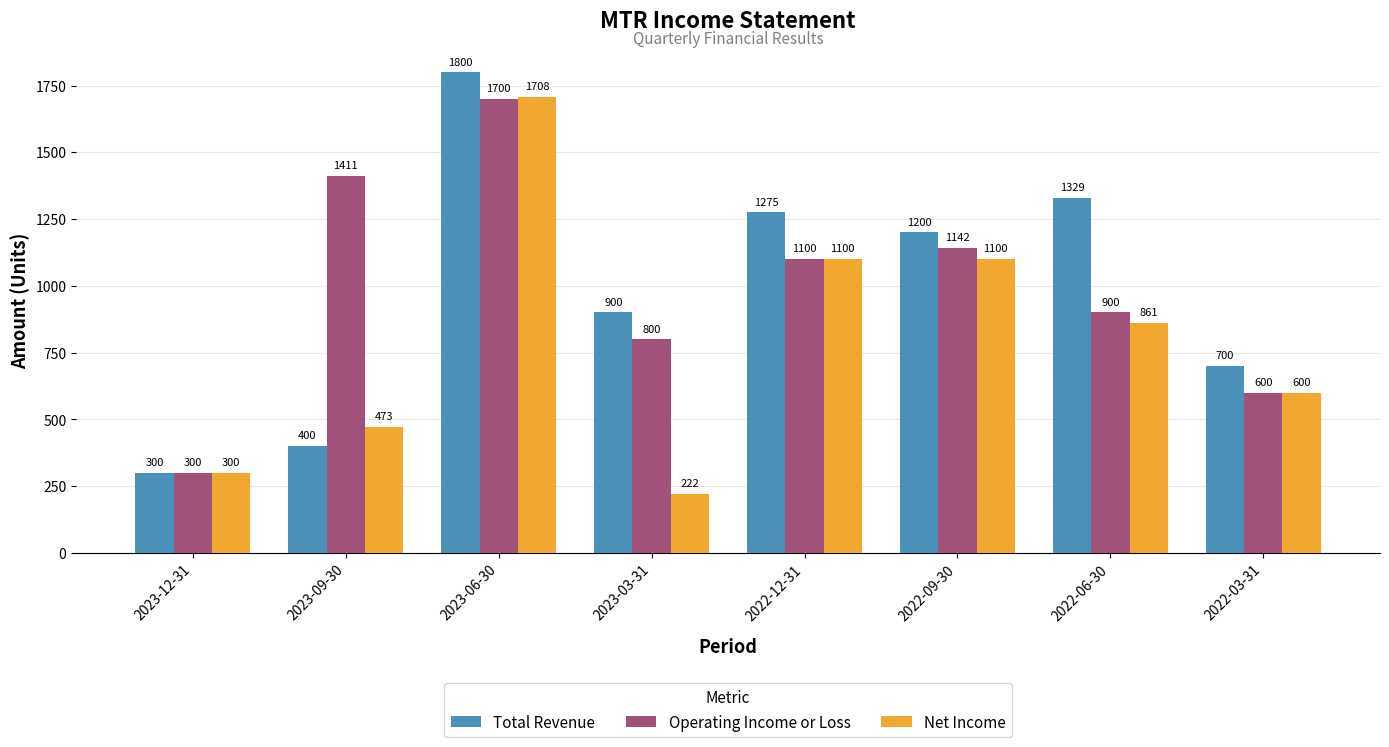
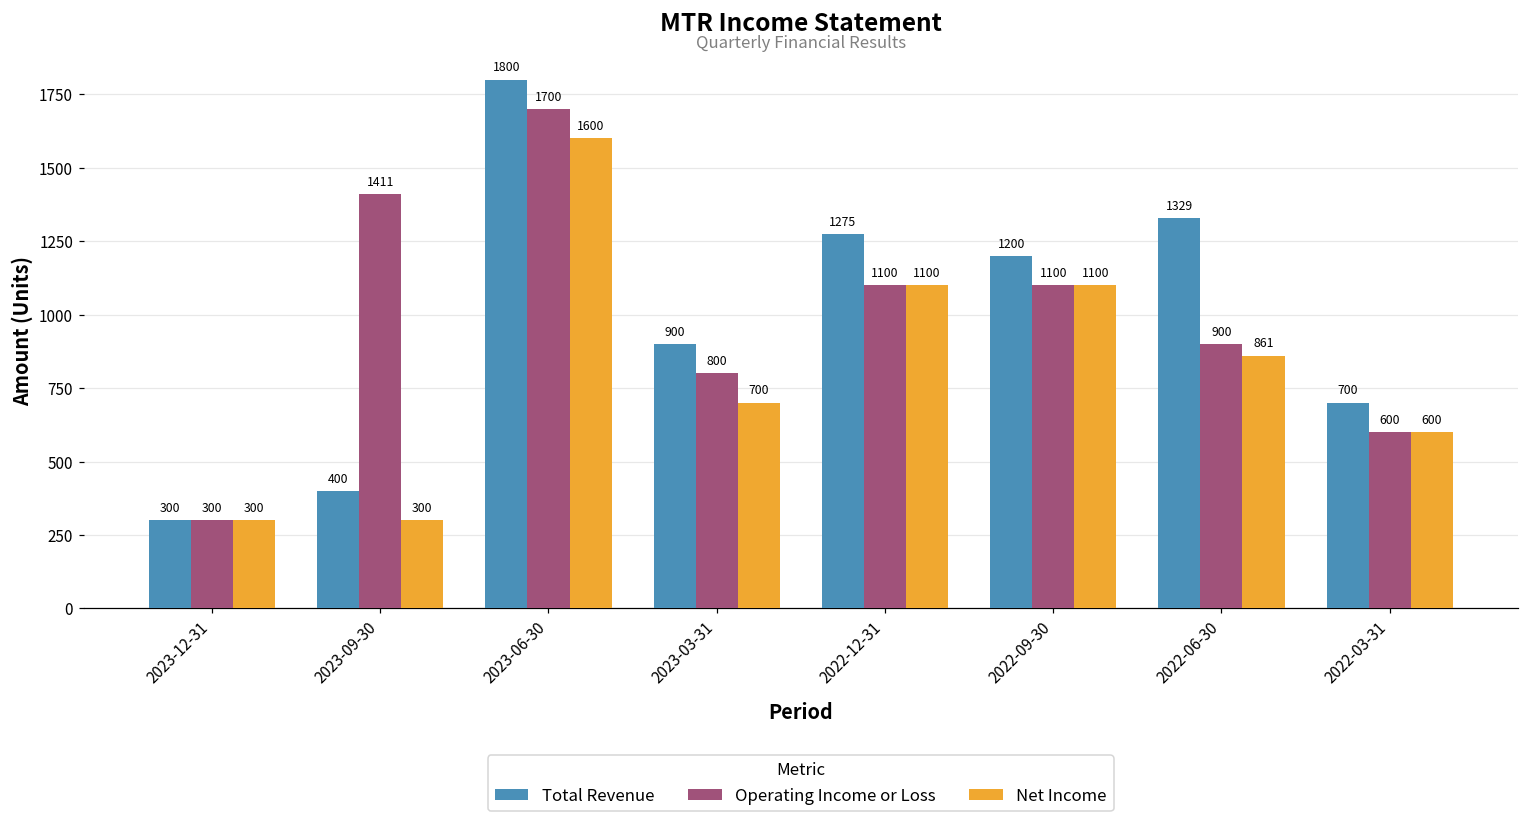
  {
    "Total Revenue": {
      "2023-12-31": 300,
      "2023-09-30": 400,
      "2023-06-30": 1800,
      "2023-03-31": 900,
      "2022-12-31": 1275,
      "2022-09-30": 1200,
      "2022-06-30": 1329,
      "2022-03-31": 700
    },
    "Operating Income or Loss": {
      "2023-12-31": 300,
      "2023-09-30": 1411,
      "2023-06-30": 1700,
      "2023-03-31": 800,
      "2022-12-31": 1100,
-     "2022-09-30": 1142,
+     "2022-09-30": 1100,
      "2022-06-30": 900,
      "2022-03-31": 600
    },
    "Net Income": {
      "2023-12-31": 300,
-     "2023-09-30": 473,
-     "2023-06-30": 1708,
-     "2023-03-31": 222,
+     "2023-09-30": 300,
+     "2023-06-30": 1600,
+     "2023-03-31": 700,
      "2022-12-31": 1100,
      "2022-09-30": 1100,
      "2022-06-30": 861,
      "2022-03-31": 600
    }
  }
